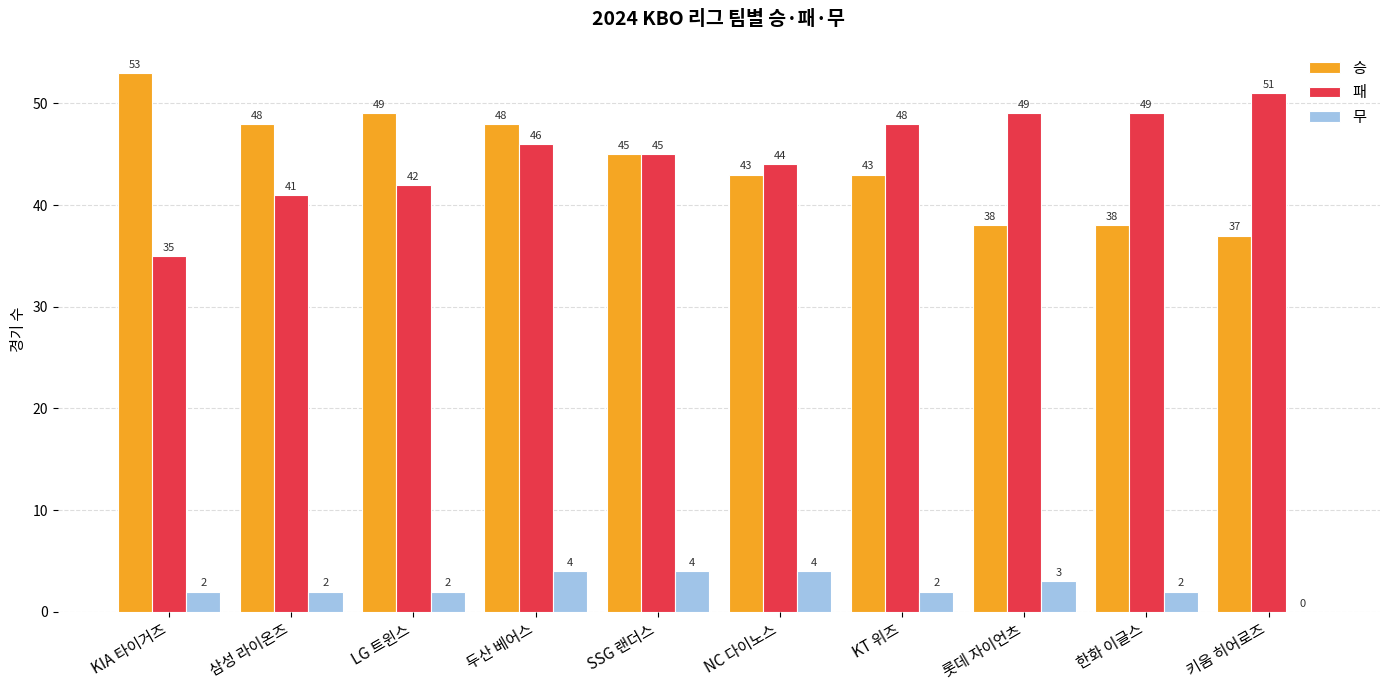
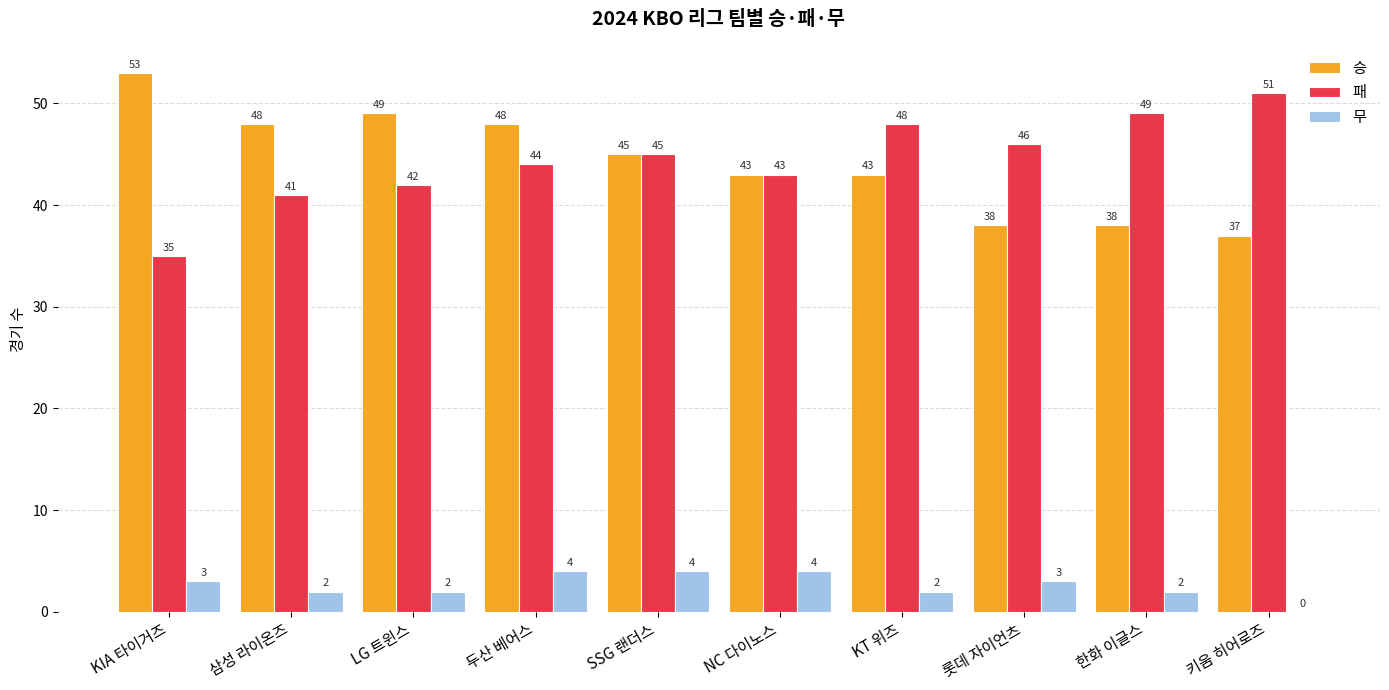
  {
    "승": {
      "KIA 타이거즈": 53,
      "삼성 라이온즈": 48,
      "LG 트윈스": 49,
      "두산 베어스": 48,
      "SSG 랜더스": 45,
      "NC 다이노스": 43,
      "KT 위즈": 43,
      "롯데 자이언츠": 38,
      "한화 이글스": 38,
      "키움 히어로즈": 37
    },
    "패": {
      "KIA 타이거즈": 35,
      "삼성 라이온즈": 41,
      "LG 트윈스": 42,
-     "두산 베어스": 46,
+     "두산 베어스": 44,
      "SSG 랜더스": 45,
-     "NC 다이노스": 44,
+     "NC 다이노스": 43,
      "KT 위즈": 48,
-     "롯데 자이언츠": 49,
+     "롯데 자이언츠": 46,
      "한화 이글스": 49,
      "키움 히어로즈": 51
    },
    "무": {
-     "KIA 타이거즈": 2,
+     "KIA 타이거즈": 3,
      "삼성 라이온즈": 2,
      "LG 트윈스": 2,
      "두산 베어스": 4,
      "SSG 랜더스": 4,
      "NC 다이노스": 4,
      "KT 위즈": 2,
      "롯데 자이언츠": 3,
      "한화 이글스": 2,
      "키움 히어로즈": 0
    }
  }
